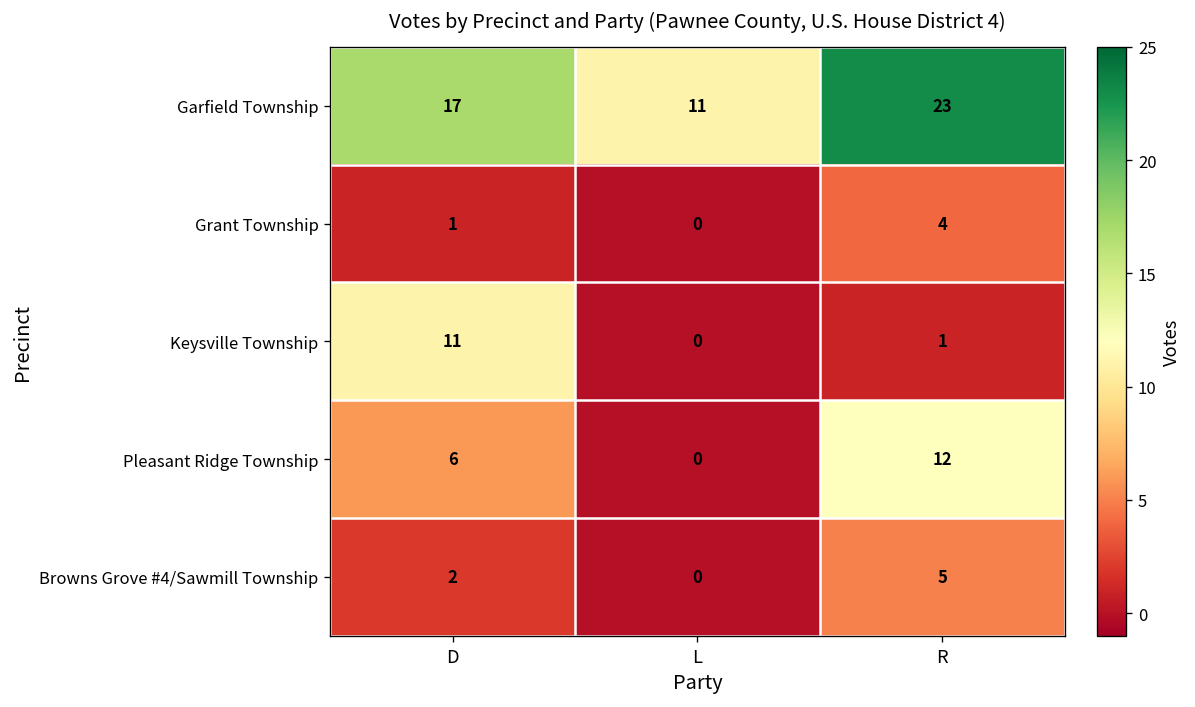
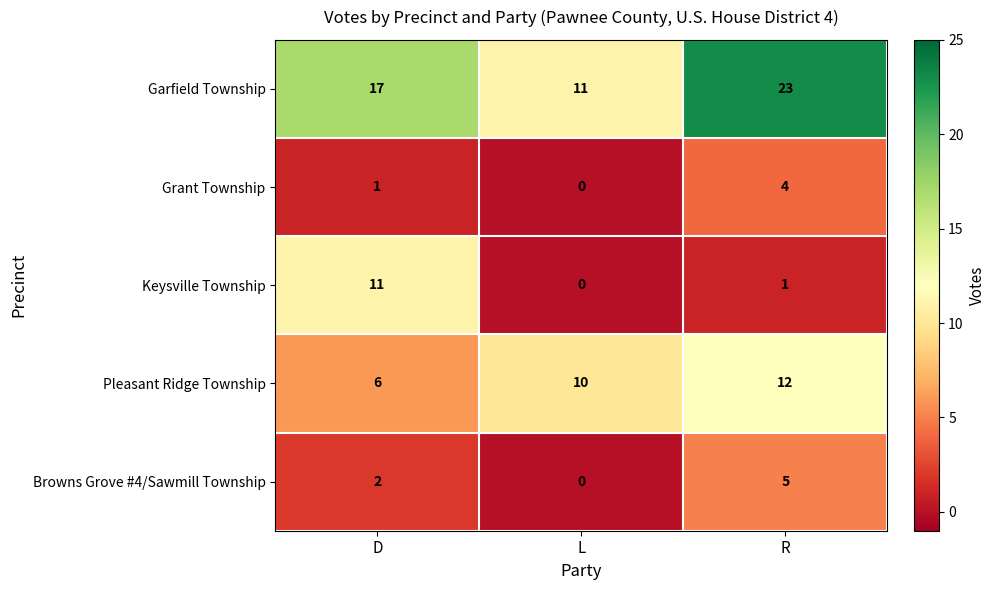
  {
    "Garfield Township": {
      "D": 17,
      "L": 11,
      "R": 23
    },
    "Grant Township": {
      "D": 1,
      "L": 0,
      "R": 4
    },
    "Keysville Township": {
      "D": 11,
      "L": 0,
      "R": 1
    },
    "Pleasant Ridge Township": {
      "D": 6,
-     "L": 0,
+     "L": 10,
      "R": 12
    },
    "Browns Grove #4/Sawmill Township": {
      "D": 2,
      "L": 0,
      "R": 5
    }
  }
